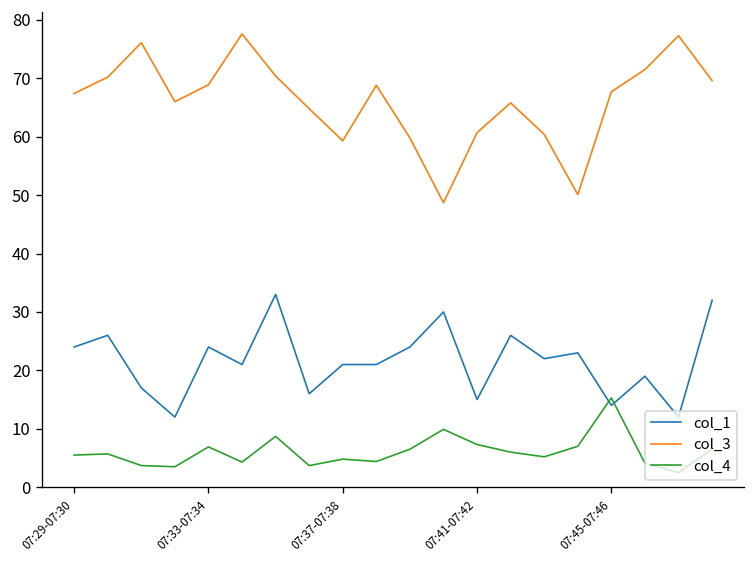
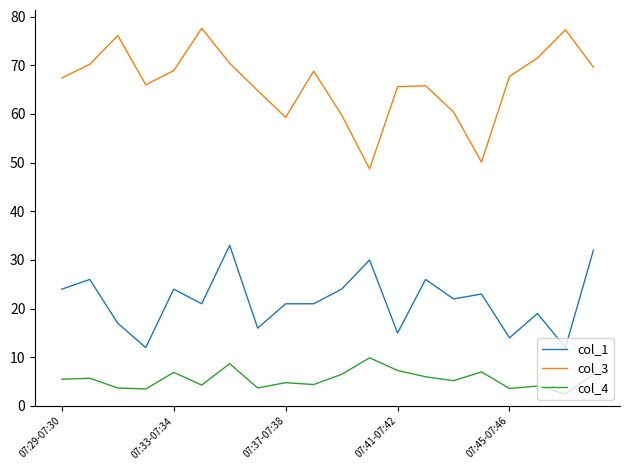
  {
    "col_1": {
      "07:29-07:30": 24,
      "07:33-07:34": 24,
      "07:37-07:38": 21,
      "07:41-07:42": 15,
      "07:45-07:46": 14
    },
    "col_3": {
      "07:29-07:30": 67,
      "07:33-07:34": 69,
      "07:37-07:38": 59,
-     "07:41-07:42": 61,
+     "07:41-07:42": 66,
      "07:45-07:46": 68
    },
    "col_4": {
      "07:29-07:30": 6,
      "07:33-07:34": 7,
      "07:37-07:38": 5,
      "07:41-07:42": 7,
-     "07:45-07:46": 15
+     "07:45-07:46": 4
    }
  }
